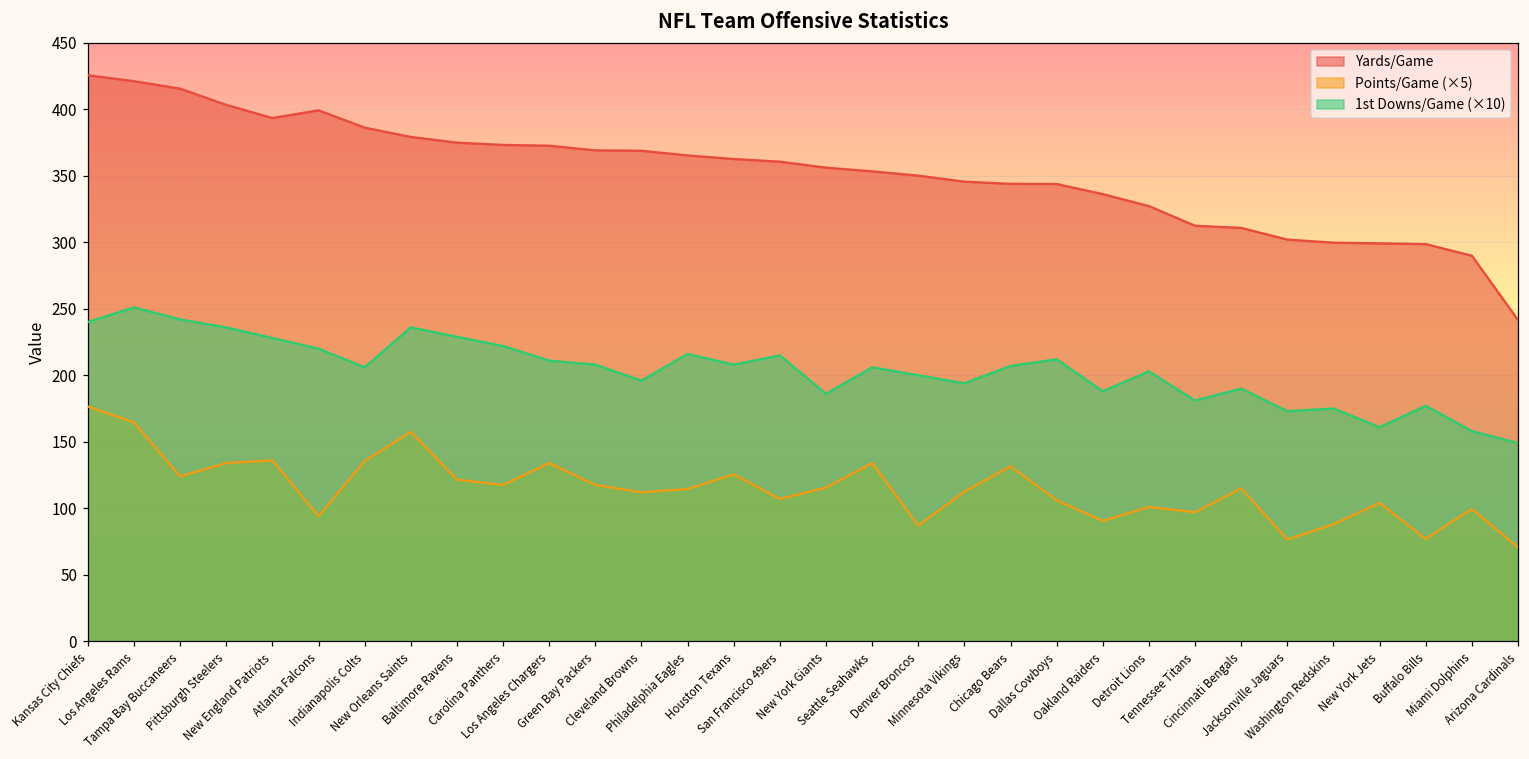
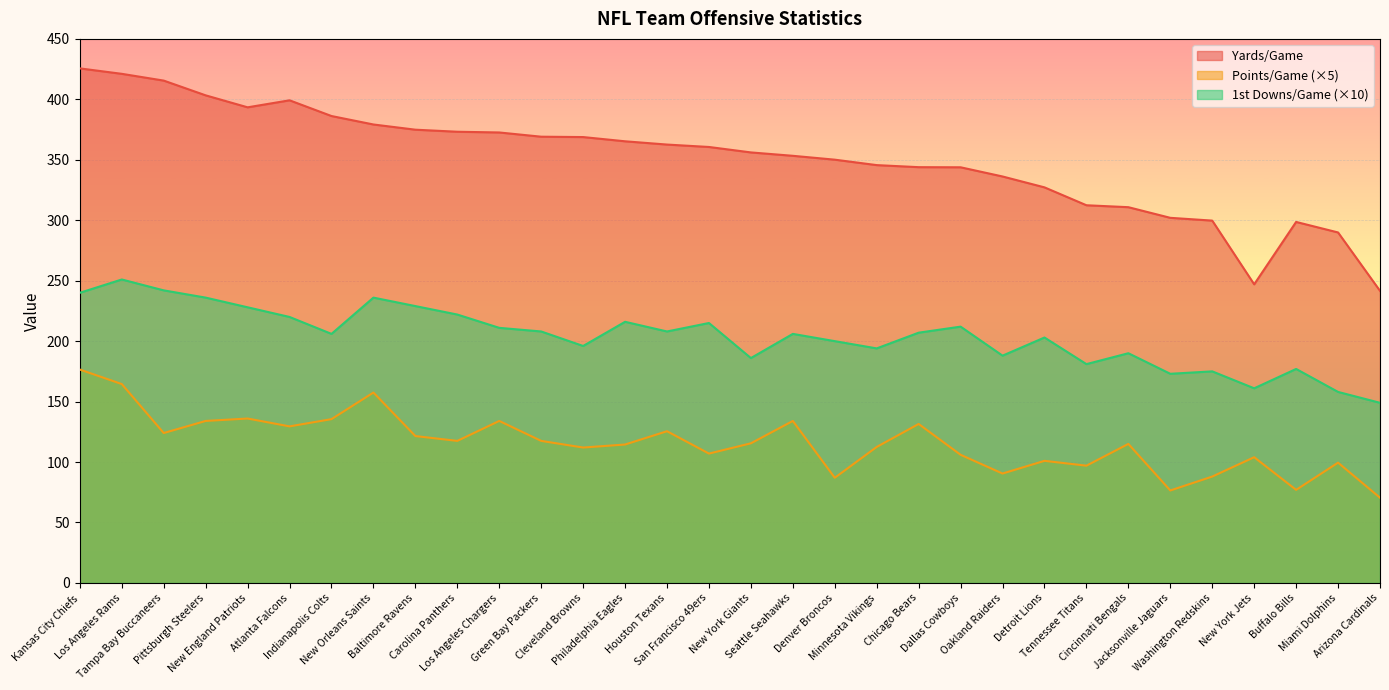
  {
    "Yards/Game": {
      "Kansas City Chiefs": 426,
      "Los Angeles Rams": 421,
      "Tampa Bay Buccaneers": 416,
      "Pittsburgh Steelers": 403,
      "New England Patriots": 393,
      "Atlanta Falcons": 399,
      "Indianapolis Colts": 386,
      "New Orleans Saints": 379,
      "Baltimore Ravens": 375,
      "Carolina Panthers": 373,
      "Los Angeles Chargers": 373,
      "Green Bay Packers": 369,
      "Cleveland Browns": 369,
      "Philadelphia Eagles": 365,
      "Houston Texans": 363,
      "San Francisco 49ers": 361,
      "New York Giants": 356,
      "Seattle Seahawks": 353,
      "Denver Broncos": 350,
      "Minnesota Vikings": 346,
      "Chicago Bears": 344,
      "Dallas Cowboys": 344,
      "Oakland Raiders": 336,
      "Detroit Lions": 327,
      "Tennessee Titans": 312,
      "Cincinnati Bengals": 311,
      "Jacksonville Jaguars": 302,
      "Washington Redskins": 300,
-     "New York Jets": 299,
+     "New York Jets": 247,
      "Buffalo Bills": 299,
      "Miami Dolphins": 290,
      "Arizona Cardinals": 242
    },
    "Points/Game (×5)": {
      "Kansas City Chiefs": 177,
      "Los Angeles Rams": 165,
      "Tampa Bay Buccaneers": 124,
      "Pittsburgh Steelers": 134,
      "New England Patriots": 136,
-     "Atlanta Falcons": 94,
+     "Atlanta Falcons": 130,
      "Indianapolis Colts": 136,
      "New Orleans Saints": 158,
      "Baltimore Ravens": 122,
      "Carolina Panthers": 118,
      "Los Angeles Chargers": 134,
      "Green Bay Packers": 118,
      "Cleveland Browns": 112,
      "Philadelphia Eagles": 115,
      "Houston Texans": 126,
      "San Francisco 49ers": 107,
      "New York Giants": 116,
      "Seattle Seahawks": 134,
      "Denver Broncos": 87,
      "Minnesota Vikings": 113,
      "Chicago Bears": 132,
      "Dallas Cowboys": 106,
      "Oakland Raiders": 91,
      "Detroit Lions": 101,
      "Tennessee Titans": 97,
      "Cincinnati Bengals": 115,
      "Jacksonville Jaguars": 77,
      "Washington Redskins": 88,
      "New York Jets": 104,
      "Buffalo Bills": 77,
      "Miami Dolphins": 100,
      "Arizona Cardinals": 71
    },
    "1st Downs/Game (×10)": {
      "Kansas City Chiefs": 240,
      "Los Angeles Rams": 251,
      "Tampa Bay Buccaneers": 242,
      "Pittsburgh Steelers": 236,
      "New England Patriots": 228,
      "Atlanta Falcons": 220,
      "Indianapolis Colts": 206,
      "New Orleans Saints": 236,
      "Baltimore Ravens": 229,
      "Carolina Panthers": 222,
      "Los Angeles Chargers": 211,
      "Green Bay Packers": 208,
      "Cleveland Browns": 196,
      "Philadelphia Eagles": 216,
      "Houston Texans": 208,
      "San Francisco 49ers": 215,
      "New York Giants": 186,
      "Seattle Seahawks": 206,
      "Denver Broncos": 200,
      "Minnesota Vikings": 194,
      "Chicago Bears": 207,
      "Dallas Cowboys": 212,
      "Oakland Raiders": 188,
      "Detroit Lions": 203,
      "Tennessee Titans": 181,
      "Cincinnati Bengals": 190,
      "Jacksonville Jaguars": 173,
      "Washington Redskins": 175,
      "New York Jets": 161,
      "Buffalo Bills": 177,
      "Miami Dolphins": 158,
      "Arizona Cardinals": 149
    }
  }
